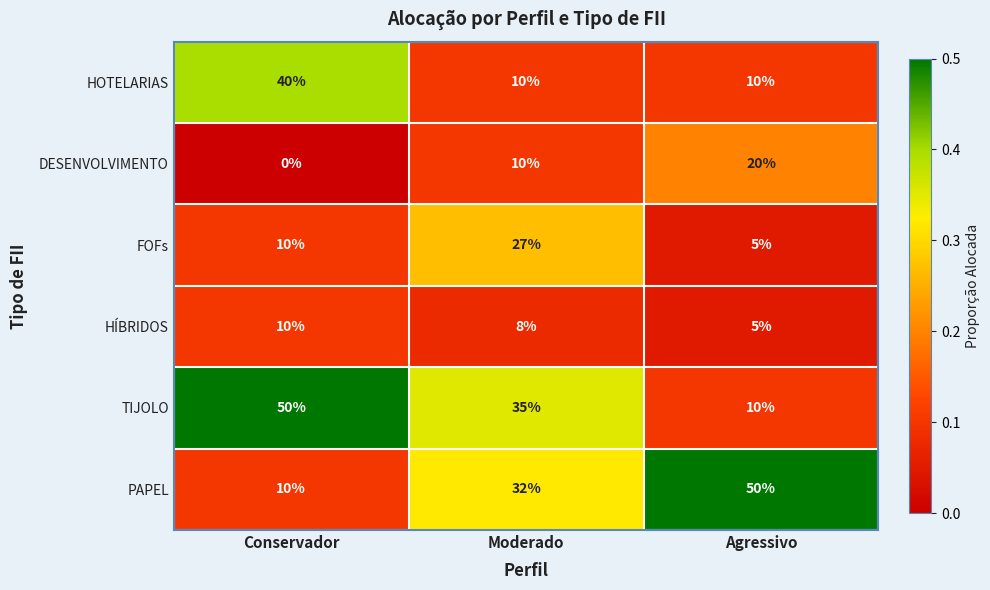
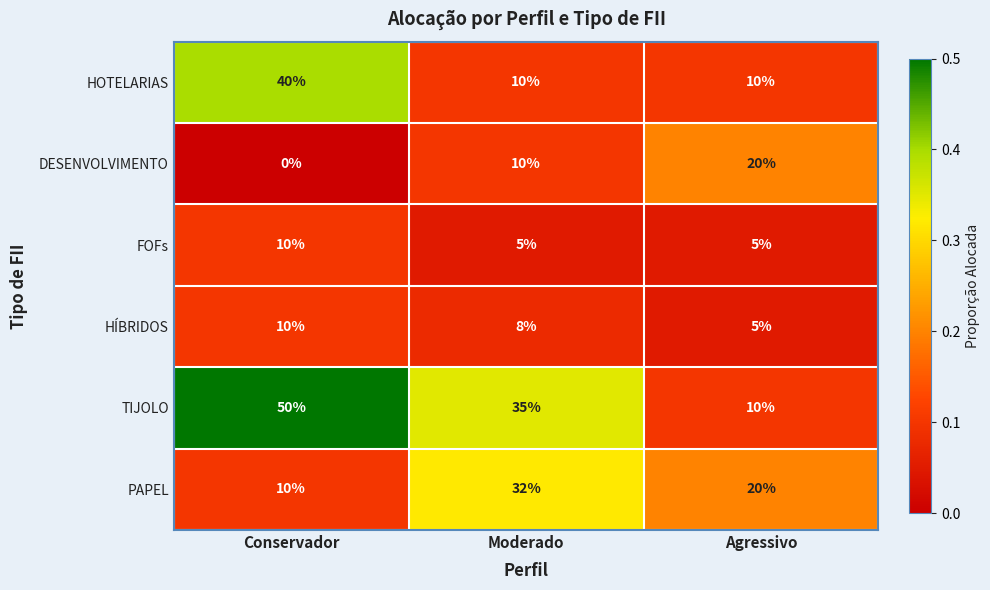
  {
    "HOTELARIAS": {
      "Conservador": "40%",
      "Moderado": "10%",
      "Agressivo": "10%"
    },
    "DESENVOLVIMENTO": {
      "Conservador": "0%",
      "Moderado": "10%",
      "Agressivo": "20%"
    },
    "FOFs": {
      "Conservador": "10%",
-     "Moderado": "27%",
+     "Moderado": "5%",
      "Agressivo": "5%"
    },
    "HÍBRIDOS": {
      "Conservador": "10%",
      "Moderado": "8%",
      "Agressivo": "5%"
    },
    "TIJOLO": {
      "Conservador": "50%",
      "Moderado": "35%",
      "Agressivo": "10%"
    },
    "PAPEL": {
      "Conservador": "10%",
      "Moderado": "32%",
-     "Agressivo": "50%"
+     "Agressivo": "20%"
    }
  }
